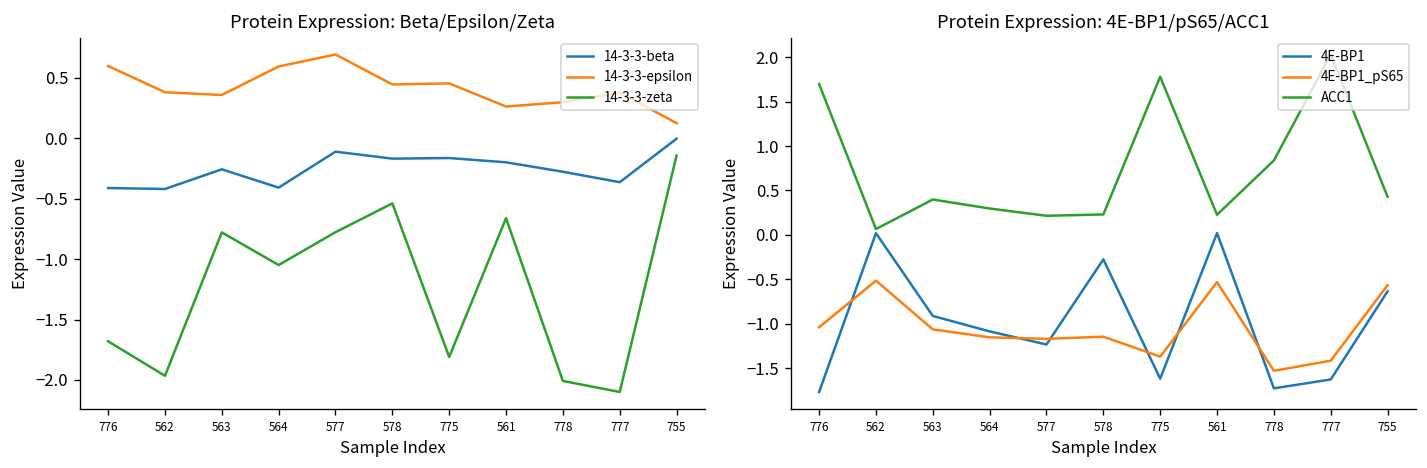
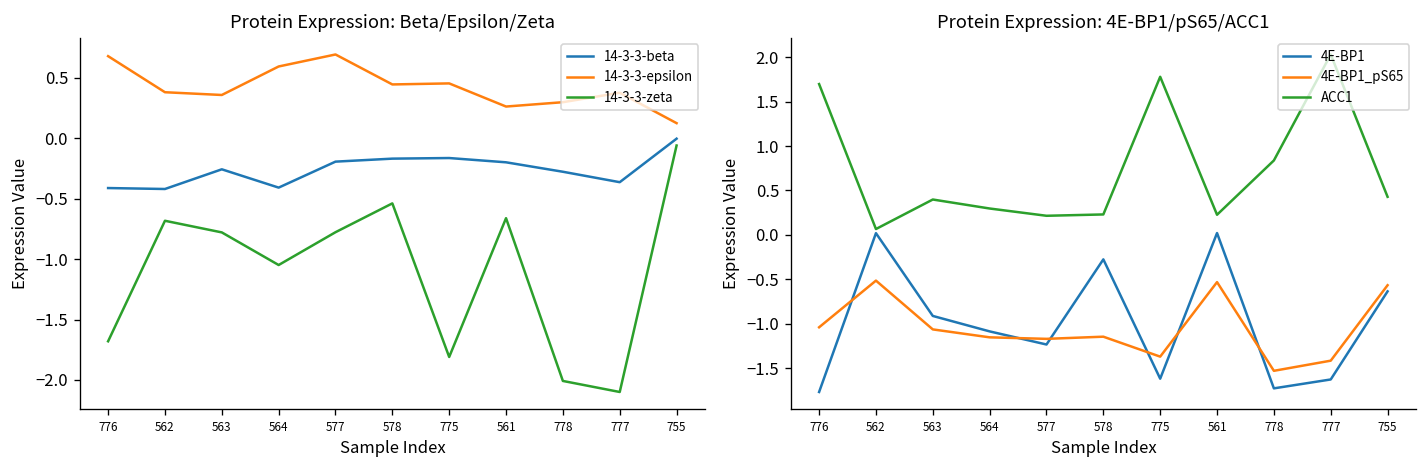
  {
    "Protein Expression: Beta/Epsilon/Zeta": {
      "14-3-3-beta": {
        "776": -0.41,
        "562": -0.42,
        "563": -0.26,
        "564": -0.41,
-       "577": -0.11,
+       "577": -0.19,
        "578": -0.17,
        "775": -0.16,
        "561": -0.20,
        "778": -0.28,
        "777": -0.36,
        "755": 0.00
      },
      "14-3-3-epsilon": {
-       "776": 0.60,
+       "776": 0.68,
        "562": 0.38,
        "563": 0.36,
        "564": 0.59,
        "577": 0.69,
        "578": 0.45,
        "775": 0.45,
        "561": 0.26,
        "755": 0.12
      },
      "14-3-3-zeta": {
        "776": -1.68,
-       "562": -1.97,
+       "562": -0.68,
        "563": -0.78,
        "564": -1.05,
        "577": -0.78,
        "578": -0.54,
        "775": -1.81,
        "561": -0.66,
        "778": -2.01,
        "777": -2.10,
-       "755": -0.14
+       "755": -0.06
      }
    },
    "Protein Expression: 4E-BP1/pS65/ACC1": {
      "4E-BP1": {
        "776": -1.8,
        "562": 0.0,
        "563": -0.9,
        "564": -1.1,
        "577": -1.2,
        "578": -0.3,
        "775": -1.6,
        "561": 0.0,
        "778": -1.7,
        "777": -1.6,
        "755": -0.6
      },
      "4E-BP1_pS65": {
        "776": -1.0,
        "562": -0.5,
        "563": -1.1,
        "564": -1.2,
        "577": -1.2,
        "578": -1.1,
        "775": -1.4,
        "561": -0.5,
        "778": -1.5,
        "777": -1.4,
        "755": -0.6
      },
      "ACC1": {
        "776": 1.7,
        "562": 0.1,
        "563": 0.4,
        "564": 0.3,
        "577": 0.2,
        "578": 0.2,
        "775": 1.8,
        "561": 0.2,
        "778": 0.8,
        "755": 0.4
      }
    }
  }
